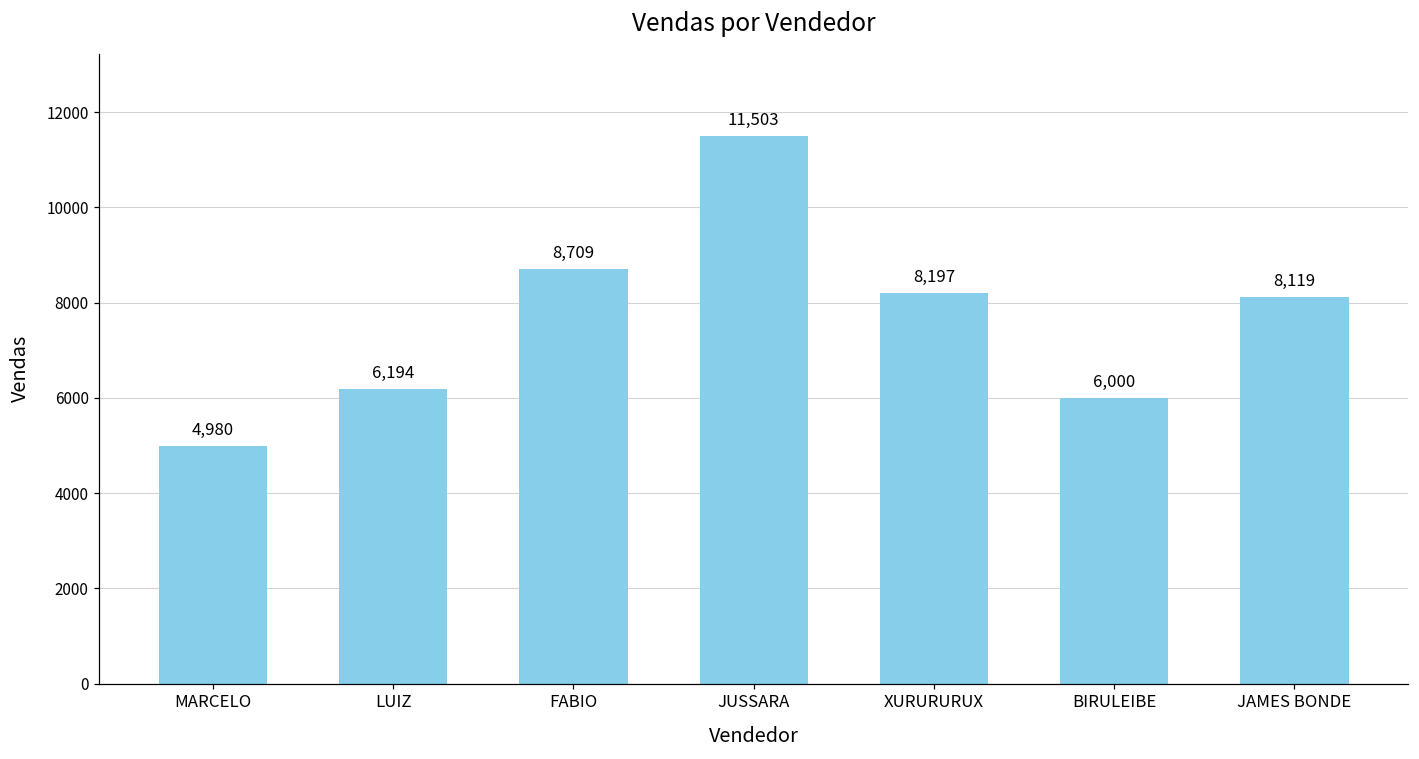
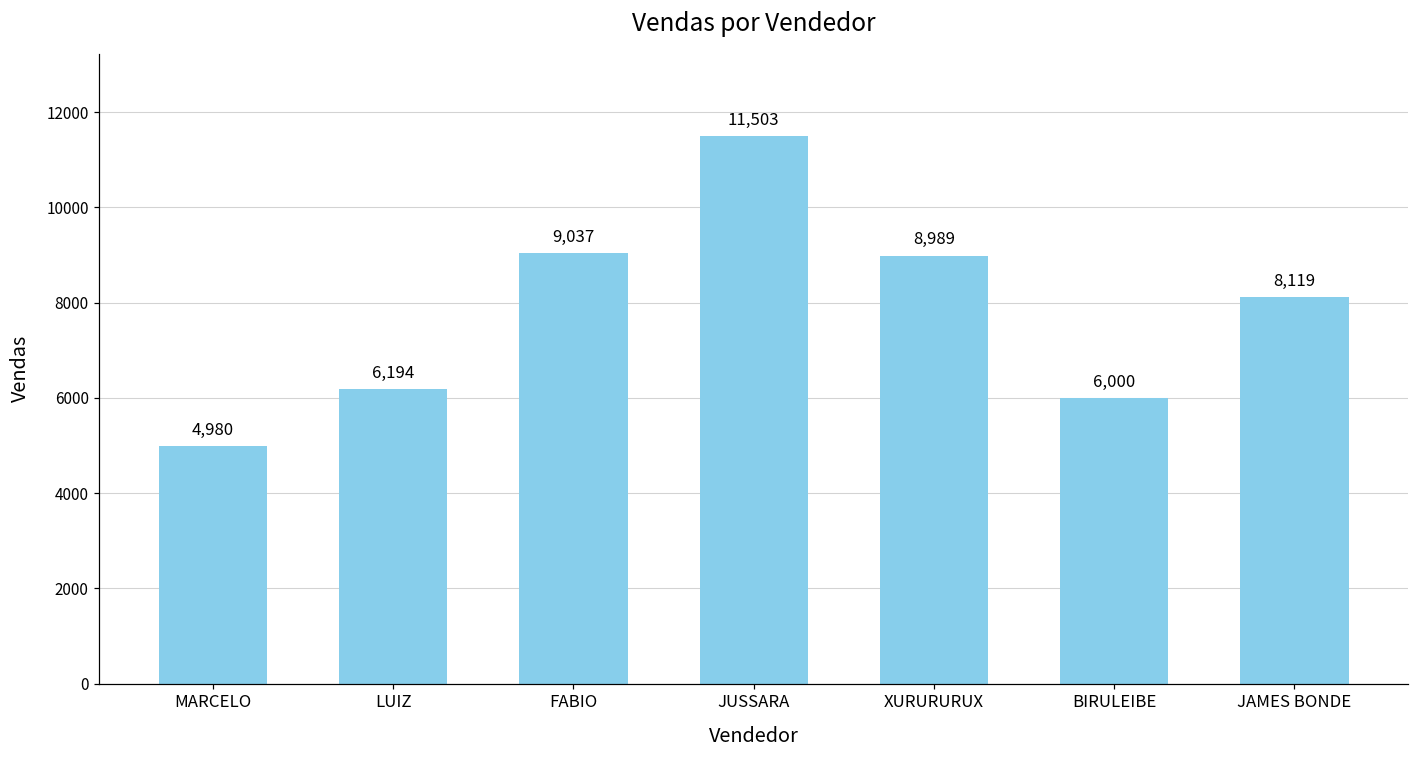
  {
    "MARCELO": "4,980",
    "LUIZ": "6,194",
-   "FABIO": "8,709",
+   "FABIO": "9,037",
    "JUSSARA": "11,503",
-   "XURURURUX": "8,197",
+   "XURURURUX": "8,989",
    "BIRULEIBE": "6,000",
    "JAMES BONDE": "8,119"
  }
